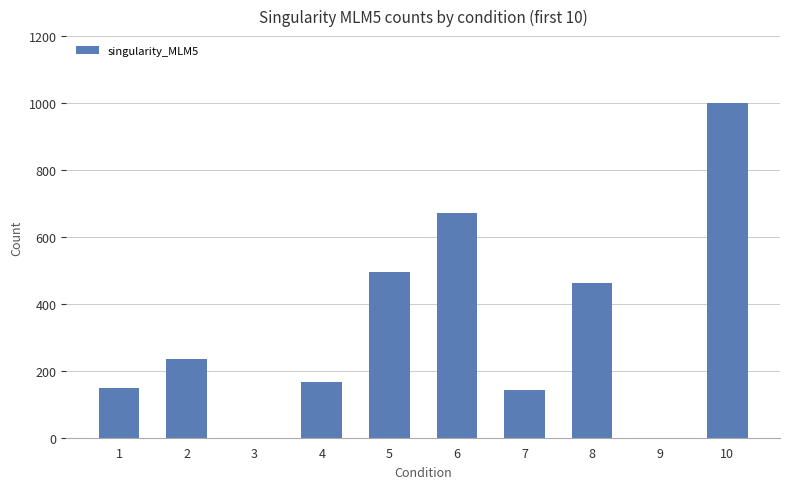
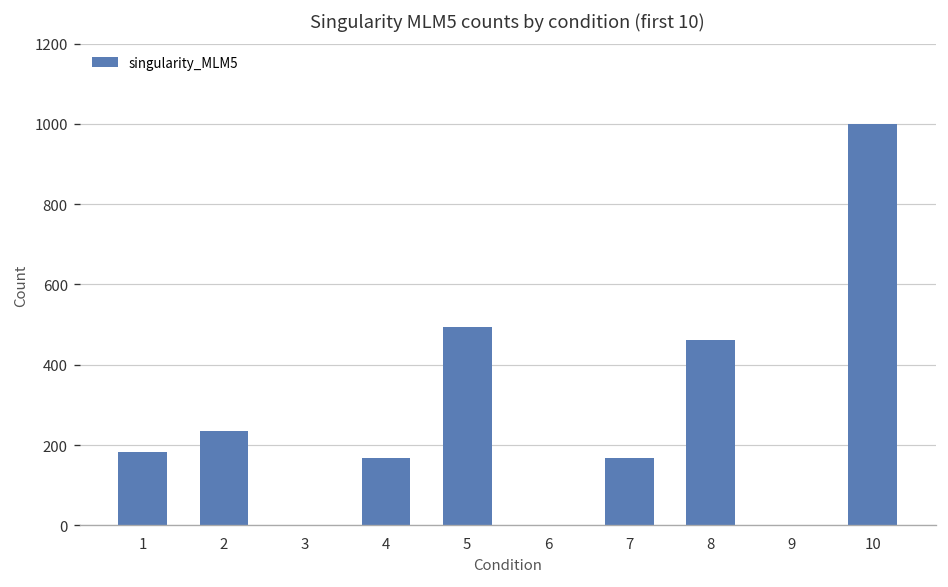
  {
-   "1": 150,
+   "1": 180,
    "2": 240,
    "3": 0,
    "4": 170,
    "5": 500,
-   "6": 670,
-   "7": 140,
+   "6": 0,
+   "7": 170,
    "8": 460,
    "9": 0,
    "10": 1000
  }
